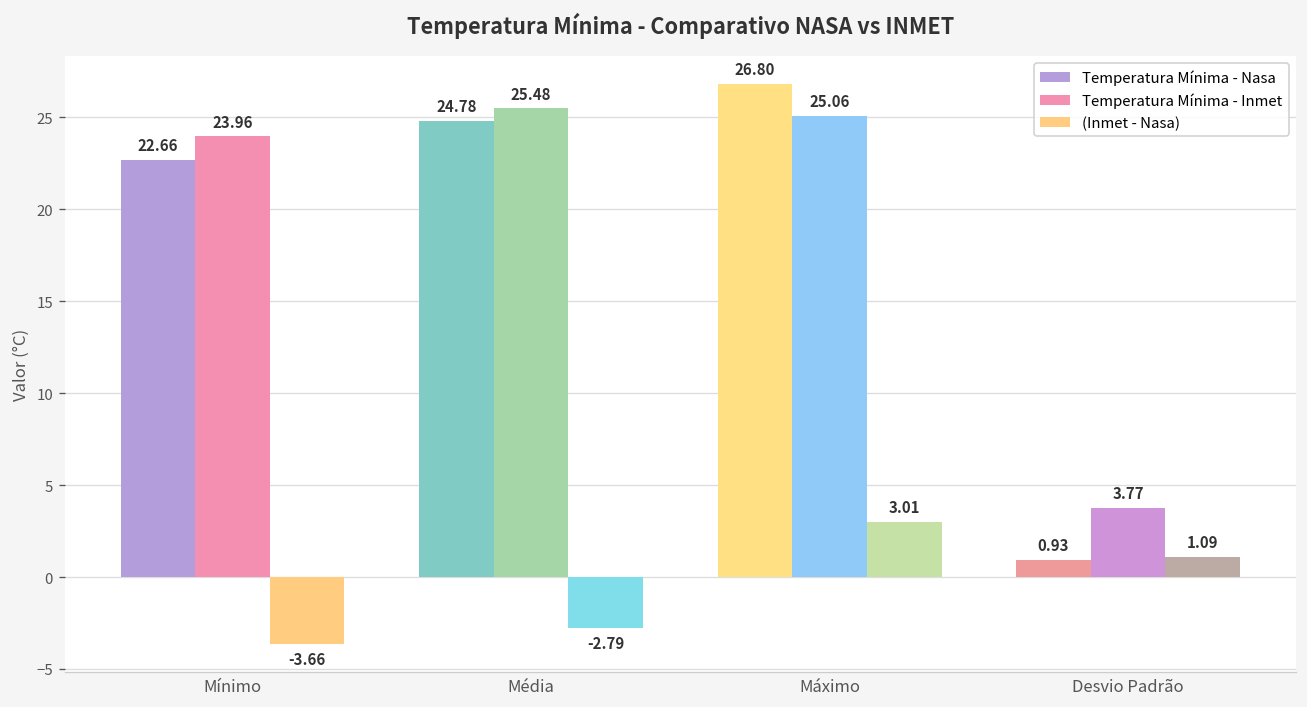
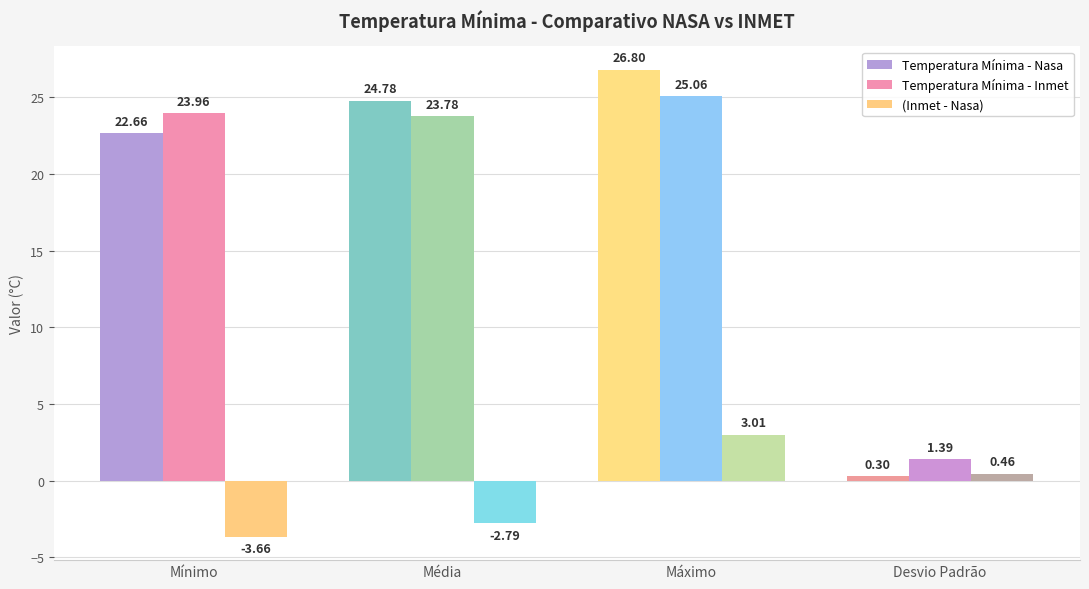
  {
    "Temperatura Mínima - Nasa": {
      "Mínimo": 22.66,
      "Média": 24.78,
      "Máximo": 26.80,
-     "Desvio Padrão": 0.93
+     "Desvio Padrão": 0.30
    },
    "Temperatura Mínima - Inmet": {
      "Mínimo": 23.96,
-     "Média": 25.48,
+     "Média": 23.78,
      "Máximo": 25.06,
-     "Desvio Padrão": 3.77
+     "Desvio Padrão": 1.39
    },
    "(Inmet - Nasa)": {
      "Mínimo": -3.66,
      "Média": -2.79,
      "Máximo": 3.01,
-     "Desvio Padrão": 1.09
+     "Desvio Padrão": 0.46
    }
  }
